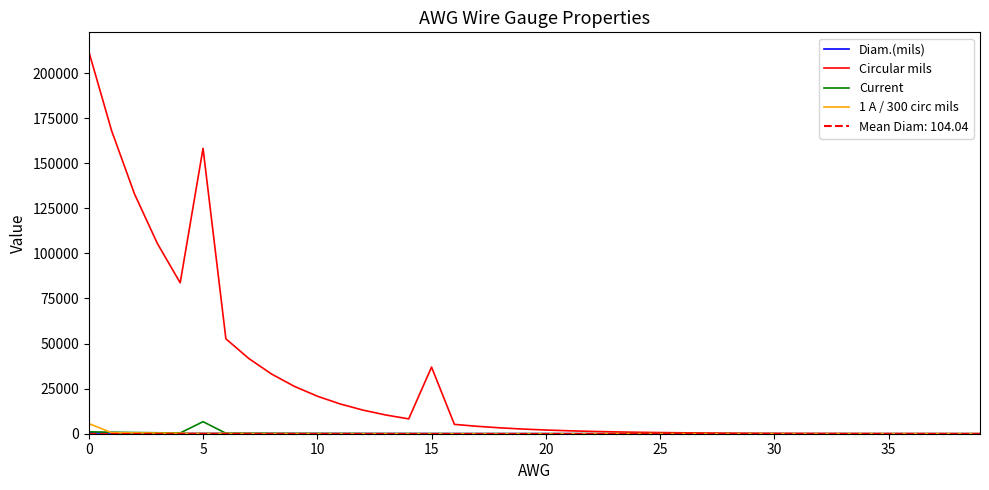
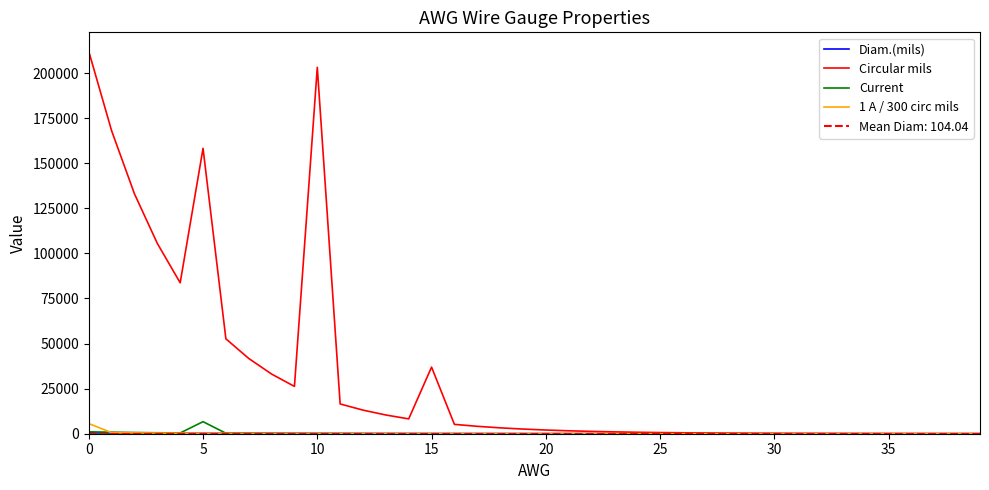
  {
    "Circular mils": {
      "0": 212000,
      "5": 158000,
-     "10": 21000,
+     "10": 203000,
      "15": 37000,
      "20": 2000
    },
    "Current": {
      "5": 7000
    },
    "1 A / 300 circ mils": {
      "0": 6000
    }
  }
